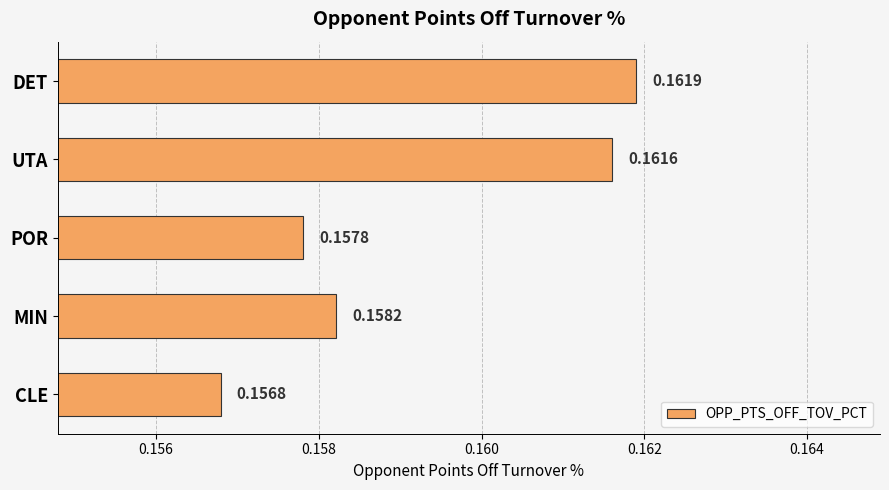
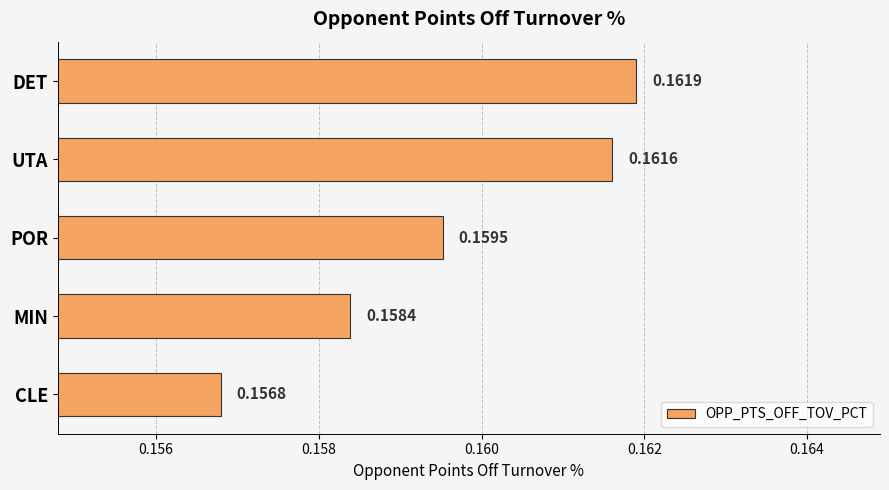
  {
    "DET": 0.1619,
    "UTA": 0.1616,
-   "POR": 0.1578,
-   "MIN": 0.1582,
+   "POR": 0.1595,
+   "MIN": 0.1584,
    "CLE": 0.1568
  }
